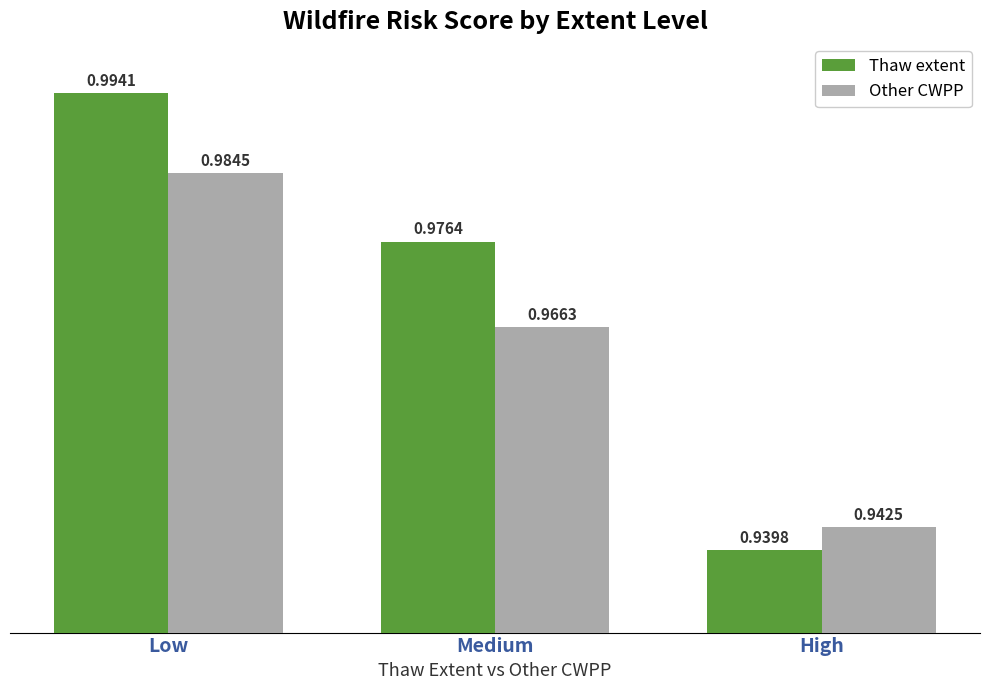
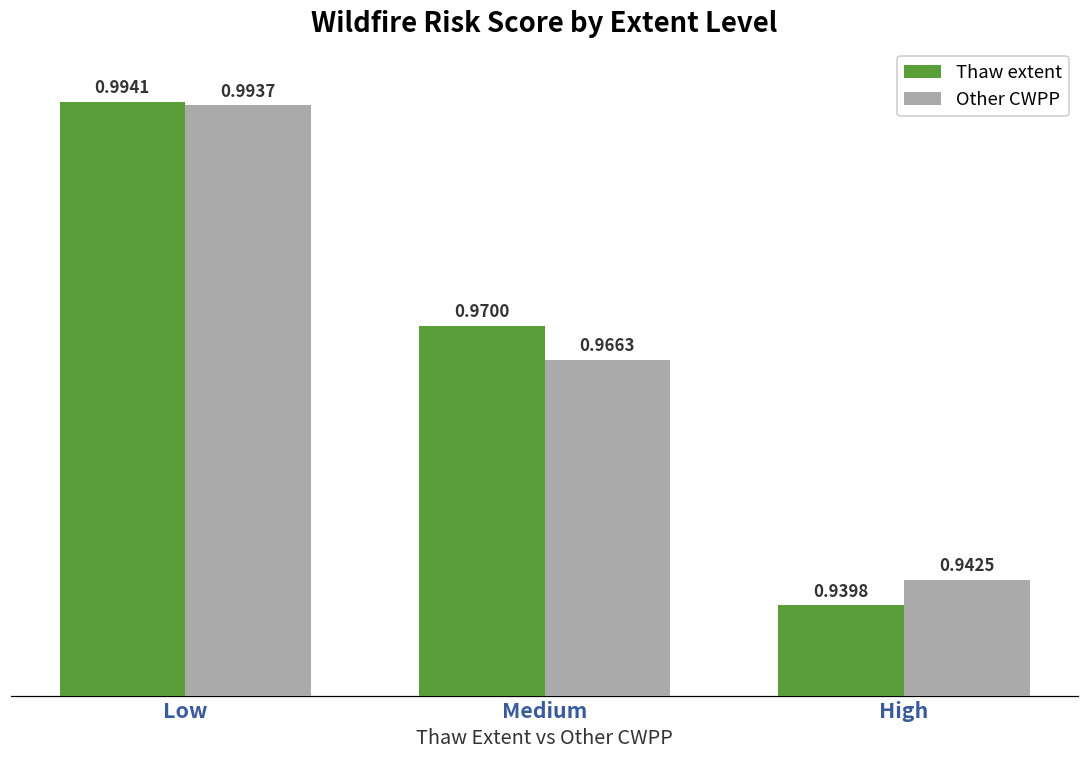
  {
    "Thaw extent": {
      "Low": 0.9941,
-     "Medium": 0.9764,
+     "Medium": 0.9700,
      "High": 0.9398
    },
    "Other CWPP": {
-     "Low": 0.9845,
+     "Low": 0.9937,
      "Medium": 0.9663,
      "High": 0.9425
    }
  }
